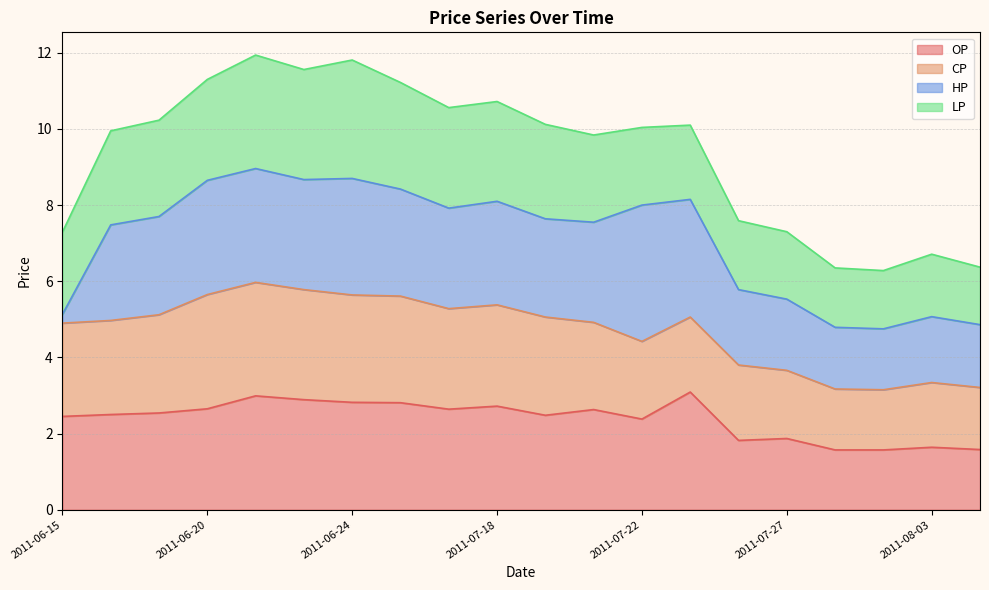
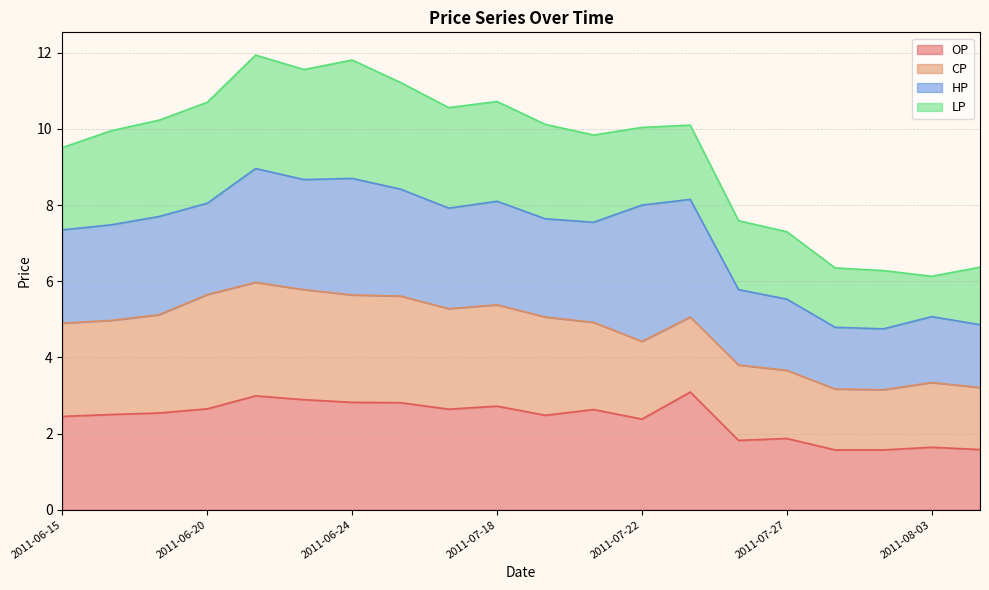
  {
    "HP": {
-     "2011-06-15": 0.2,
-     "2011-06-20": 3.0,
+     "2011-06-15": 2.5,
+     "2011-06-20": 2.4,
      "2011-06-24": 3.1,
      "2011-07-18": 2.7,
      "2011-07-22": 3.6,
      "2011-07-27": 1.9,
      "2011-08-03": 1.7
    },
    "LP": {
      "2011-06-15": 2.2,
      "2011-06-20": 2.7,
      "2011-06-24": 3.1,
      "2011-07-18": 2.6,
      "2011-07-22": 2.0,
      "2011-07-27": 1.8,
-     "2011-08-03": 1.6
+     "2011-08-03": 1.1
    }
  }
